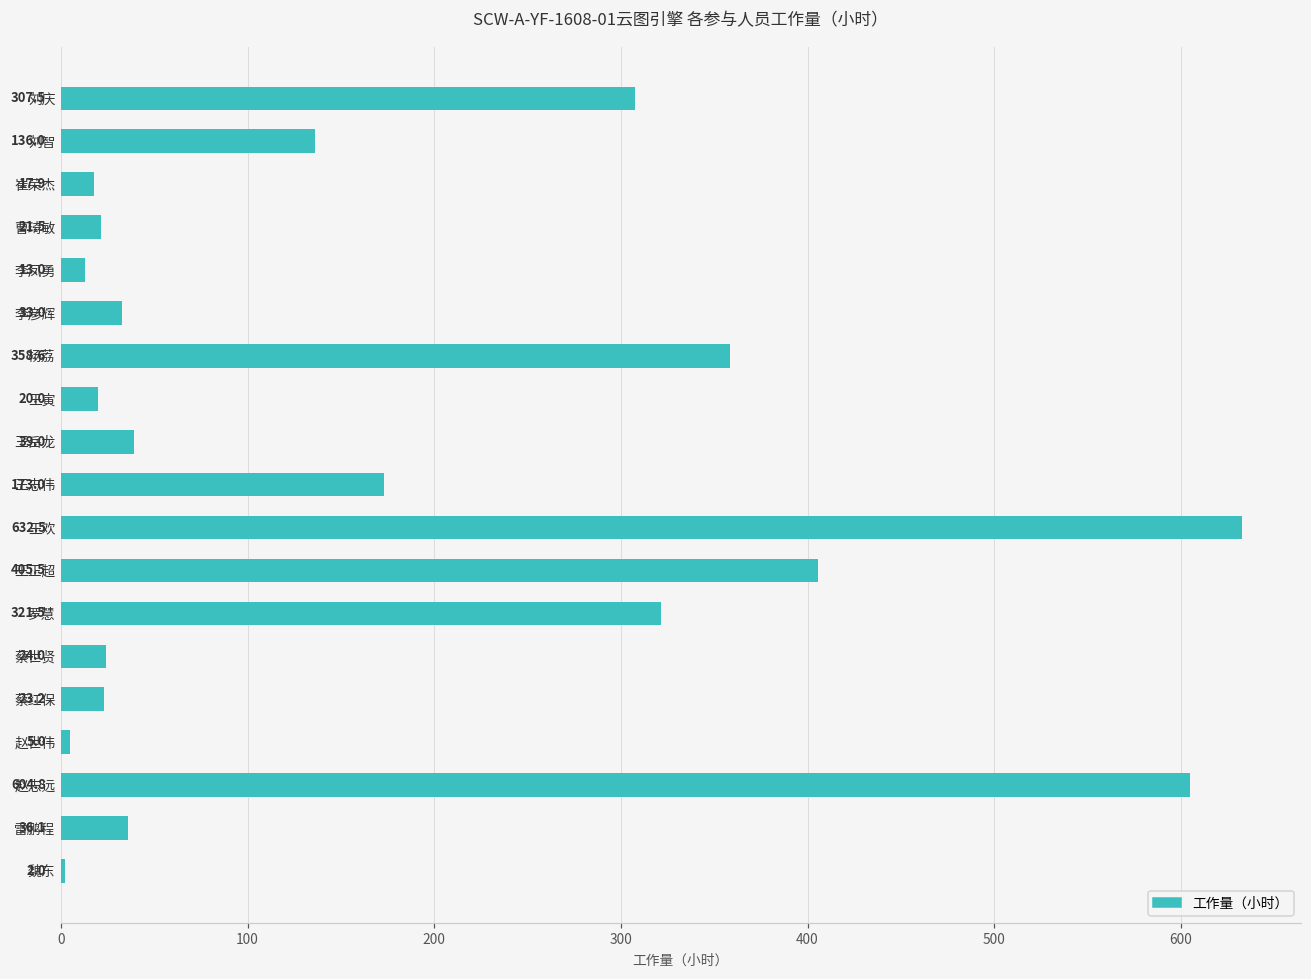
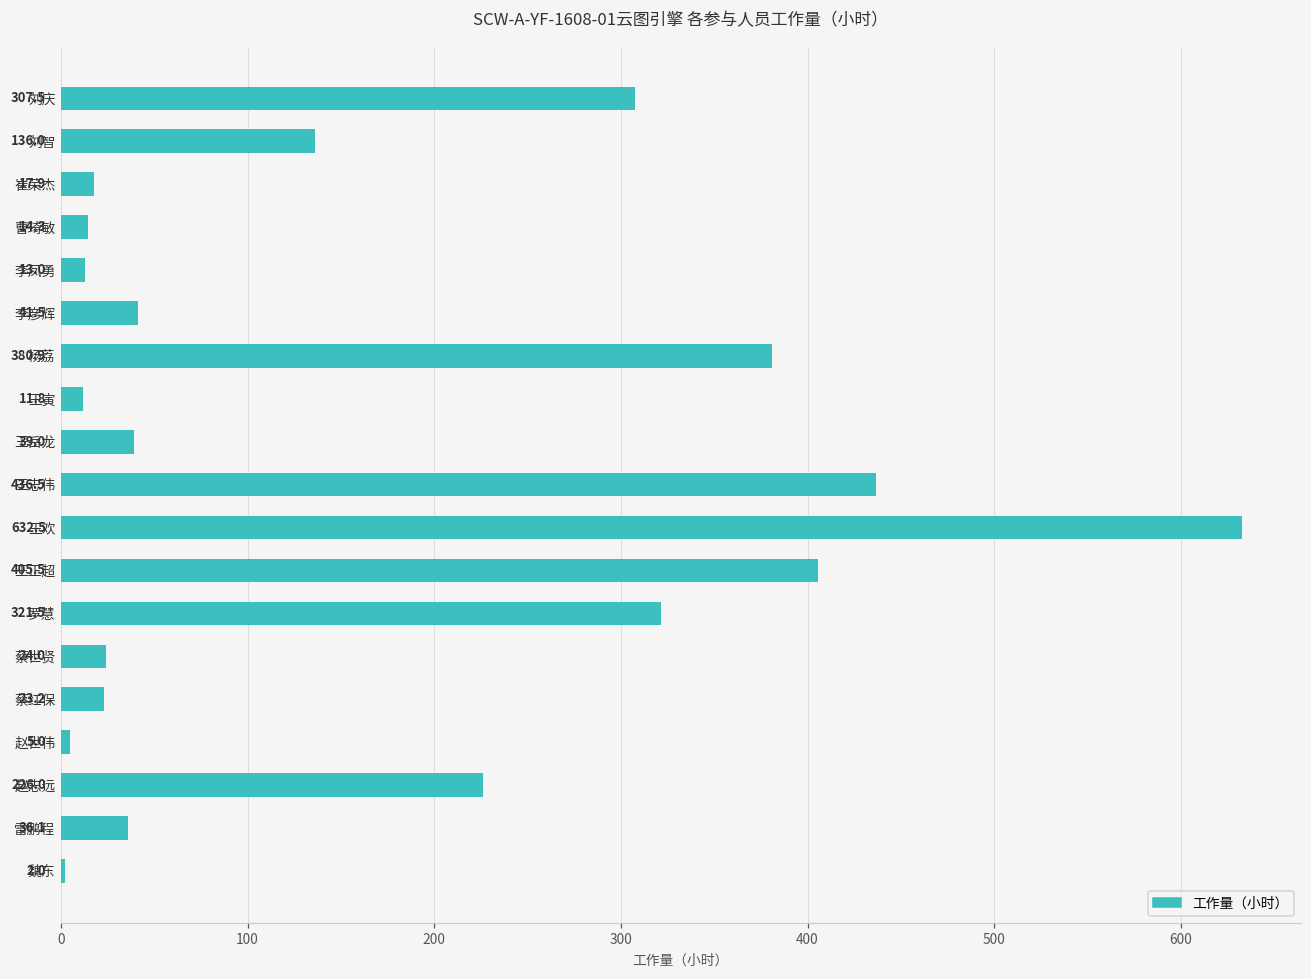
  {
-   "曹琦敏": 21.5,
-   "李彦辉": 33.0,
-   "杨荔": 358.6,
-   "王寅": 20.0,
-   "王志伟": 173.0,
+   "曹琦敏": 14.3,
+   "李彦辉": 41.5,
+   "杨荔": 380.9,
+   "王寅": 11.8,
+   "王志伟": 436.5,
    "赵世伟": 5.0,
-   "赵志远": 604.8,
+   "赵志远": 226.0,
    "魏东": 2.0
  }
